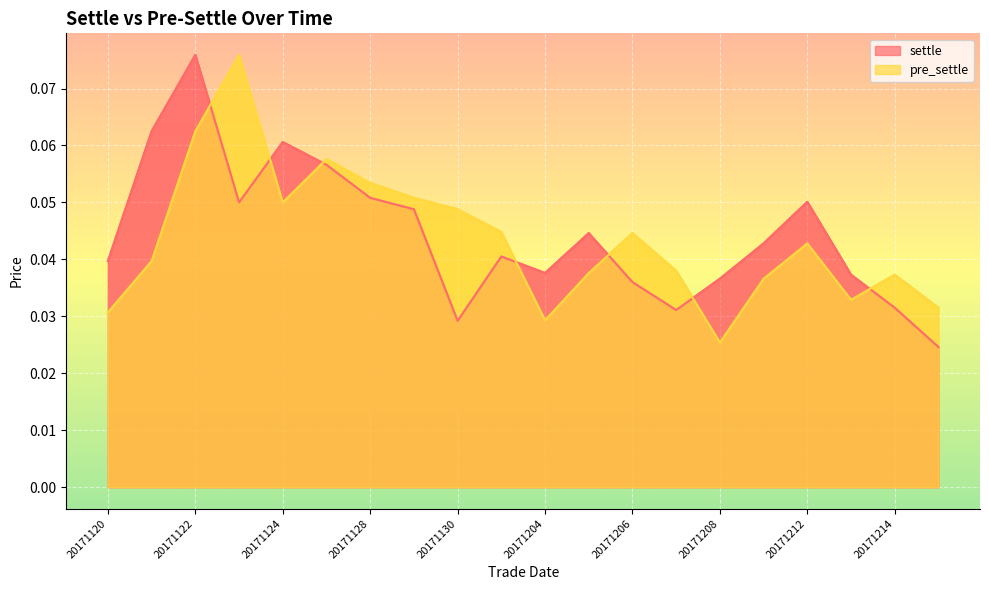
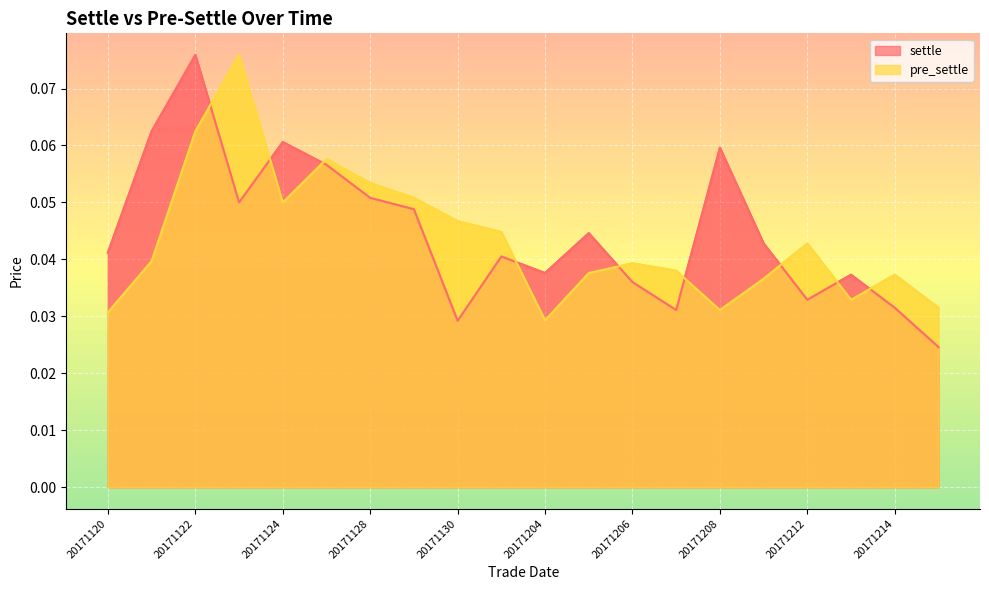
  {
    "settle": {
-     "20171120": 0.040,
+     "20171120": 0.041,
      "20171122": 0.076,
      "20171124": 0.061,
      "20171128": 0.051,
      "20171130": 0.029,
      "20171204": 0.038,
      "20171206": 0.036,
-     "20171208": 0.037,
-     "20171212": 0.050,
+     "20171208": 0.060,
+     "20171212": 0.033,
      "20171214": 0.032
    },
    "pre_settle": {
      "20171120": 0.031,
      "20171122": 0.063,
      "20171124": 0.050,
      "20171128": 0.053,
-     "20171130": 0.049,
+     "20171130": 0.047,
      "20171204": 0.029,
-     "20171206": 0.045,
-     "20171208": 0.025,
+     "20171206": 0.039,
+     "20171208": 0.031,
      "20171212": 0.043,
      "20171214": 0.037
    }
  }
